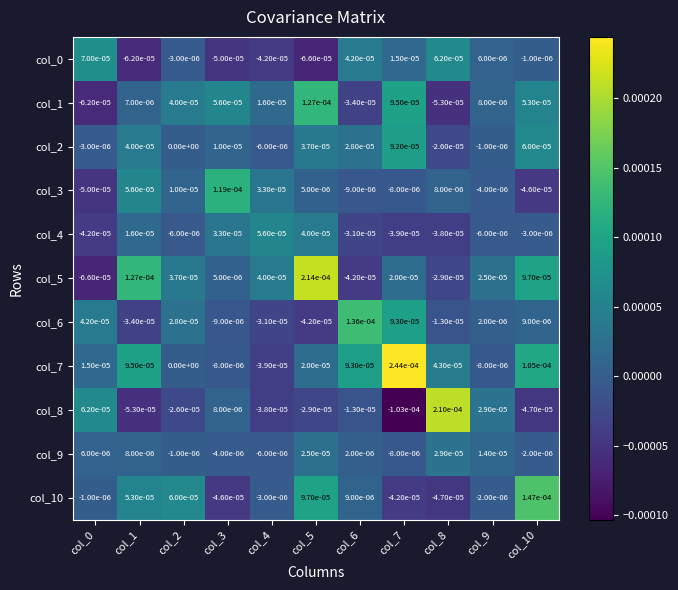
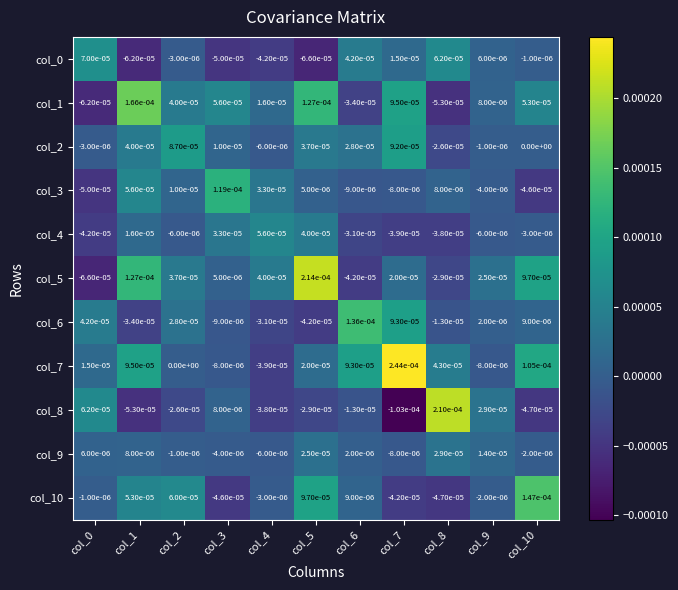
  {
    "col_0": {
      "col_0": "7.00e-05",
      "col_1": "-6.20e-05",
      "col_2": "-3.00e-06",
      "col_3": "-5.00e-05",
      "col_4": "-4.20e-05",
      "col_5": "-6.60e-05",
      "col_6": "4.20e-05",
      "col_7": "1.50e-05",
      "col_8": "6.20e-05",
      "col_9": "6.00e-06",
      "col_10": "-1.00e-06"
    },
    "col_1": {
      "col_0": "-6.20e-05",
-     "col_1": "7.00e-06",
+     "col_1": "1.66e-04",
      "col_2": "4.00e-05",
      "col_3": "5.60e-05",
      "col_4": "1.60e-05",
      "col_5": "1.27e-04",
      "col_6": "-3.40e-05",
      "col_7": "9.50e-05",
      "col_8": "-5.30e-05",
      "col_9": "8.00e-06",
      "col_10": "5.30e-05"
    },
    "col_2": {
      "col_0": "-3.00e-06",
      "col_1": "4.00e-05",
-     "col_2": "0.00e+00",
+     "col_2": "8.70e-05",
      "col_3": "1.00e-05",
      "col_4": "-6.00e-06",
      "col_5": "3.70e-05",
      "col_6": "2.80e-05",
      "col_7": "9.20e-05",
      "col_8": "-2.60e-05",
      "col_9": "-1.00e-06",
-     "col_10": "6.00e-05"
+     "col_10": "0.00e+00"
    },
    "col_3": {
      "col_0": "-5.00e-05",
      "col_1": "5.60e-05",
      "col_2": "1.00e-05",
      "col_3": "1.19e-04",
      "col_4": "3.30e-05",
      "col_5": "5.00e-06",
      "col_6": "-9.00e-06",
      "col_7": "-8.00e-06",
      "col_8": "8.00e-06",
      "col_9": "-4.00e-06",
      "col_10": "-4.60e-05"
    },
    "col_4": {
      "col_0": "-4.20e-05",
      "col_1": "1.60e-05",
      "col_2": "-6.00e-06",
      "col_3": "3.30e-05",
      "col_4": "5.60e-05",
      "col_5": "4.00e-05",
      "col_6": "-3.10e-05",
      "col_7": "-3.90e-05",
      "col_8": "-3.80e-05",
      "col_9": "-6.00e-06",
      "col_10": "-3.00e-06"
    },
    "col_5": {
      "col_0": "-6.60e-05",
      "col_1": "1.27e-04",
      "col_2": "3.70e-05",
      "col_3": "5.00e-06",
      "col_4": "4.00e-05",
      "col_5": "2.14e-04",
      "col_6": "-4.20e-05",
      "col_7": "2.00e-05",
      "col_8": "-2.90e-05",
      "col_9": "2.50e-05",
      "col_10": "9.70e-05"
    },
    "col_6": {
      "col_0": "4.20e-05",
      "col_1": "-3.40e-05",
      "col_2": "2.80e-05",
      "col_3": "-9.00e-06",
      "col_4": "-3.10e-05",
      "col_5": "-4.20e-05",
      "col_6": "1.36e-04",
      "col_7": "9.30e-05",
      "col_8": "-1.30e-05",
      "col_9": "2.00e-06",
      "col_10": "9.00e-06"
    },
    "col_7": {
      "col_0": "1.50e-05",
      "col_1": "9.50e-05",
      "col_2": "0.00e+00",
      "col_3": "-8.00e-06",
      "col_4": "-3.90e-05",
      "col_5": "2.00e-05",
      "col_6": "9.30e-05",
      "col_7": "2.44e-04",
      "col_8": "4.30e-05",
      "col_9": "-8.00e-06",
      "col_10": "1.05e-04"
    },
    "col_8": {
      "col_0": "6.20e-05",
      "col_1": "-5.30e-05",
      "col_2": "-2.60e-05",
      "col_3": "8.00e-06",
      "col_4": "-3.80e-05",
      "col_5": "-2.90e-05",
      "col_6": "-1.30e-05",
      "col_7": "-1.03e-04",
      "col_8": "2.10e-04",
      "col_9": "2.90e-05",
      "col_10": "-4.70e-05"
    },
    "col_9": {
      "col_0": "6.00e-06",
      "col_1": "8.00e-06",
      "col_2": "-1.00e-06",
      "col_3": "-4.00e-06",
      "col_4": "-6.00e-06",
      "col_5": "2.50e-05",
      "col_6": "2.00e-06",
      "col_7": "-8.00e-06",
      "col_8": "2.90e-05",
      "col_9": "1.40e-05",
      "col_10": "-2.00e-06"
    },
    "col_10": {
      "col_0": "-1.00e-06",
      "col_1": "5.30e-05",
      "col_2": "6.00e-05",
      "col_3": "-4.60e-05",
      "col_4": "-3.00e-06",
      "col_5": "9.70e-05",
      "col_6": "9.00e-06",
      "col_7": "-4.20e-05",
      "col_8": "-4.70e-05",
      "col_9": "-2.00e-06",
      "col_10": "1.47e-04"
    }
  }
